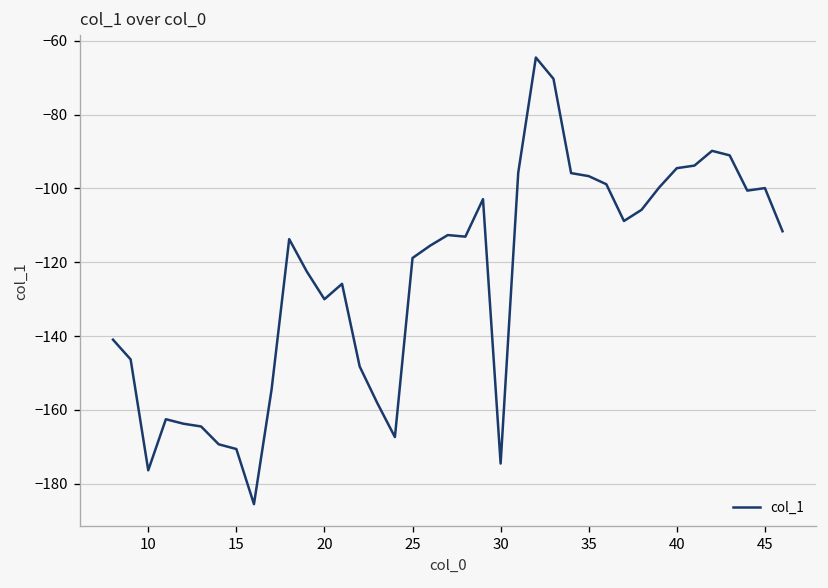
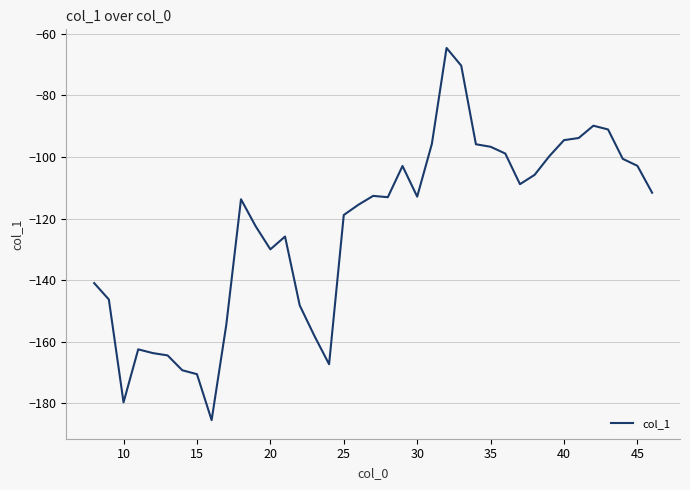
  {
-   "10": -176,
+   "10": -180,
    "15": -171,
    "20": -130,
    "25": -119,
-   "30": -175,
+   "30": -113,
    "35": -97,
    "40": -95,
-   "45": -100
+   "45": -103
  }
